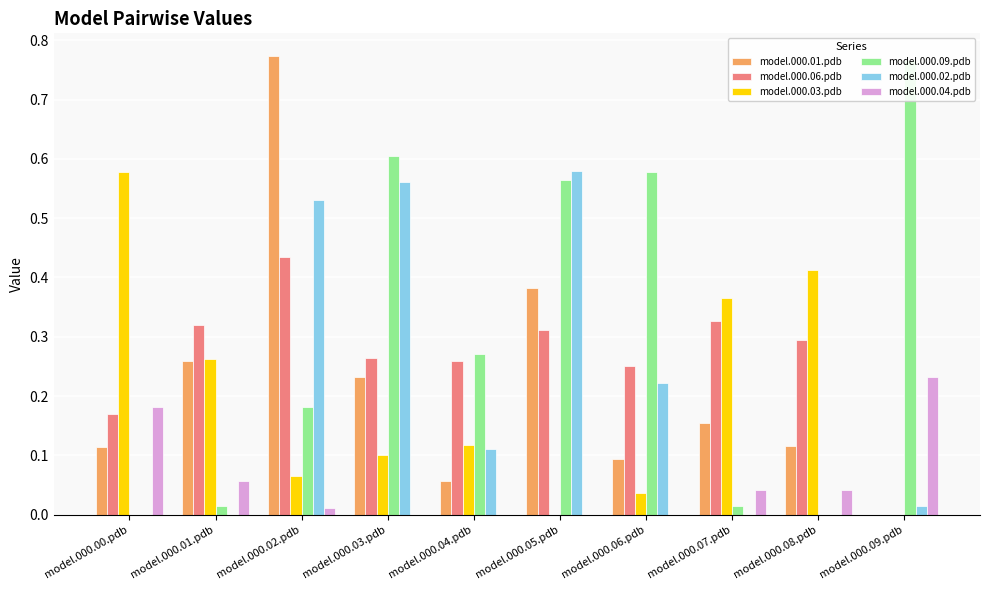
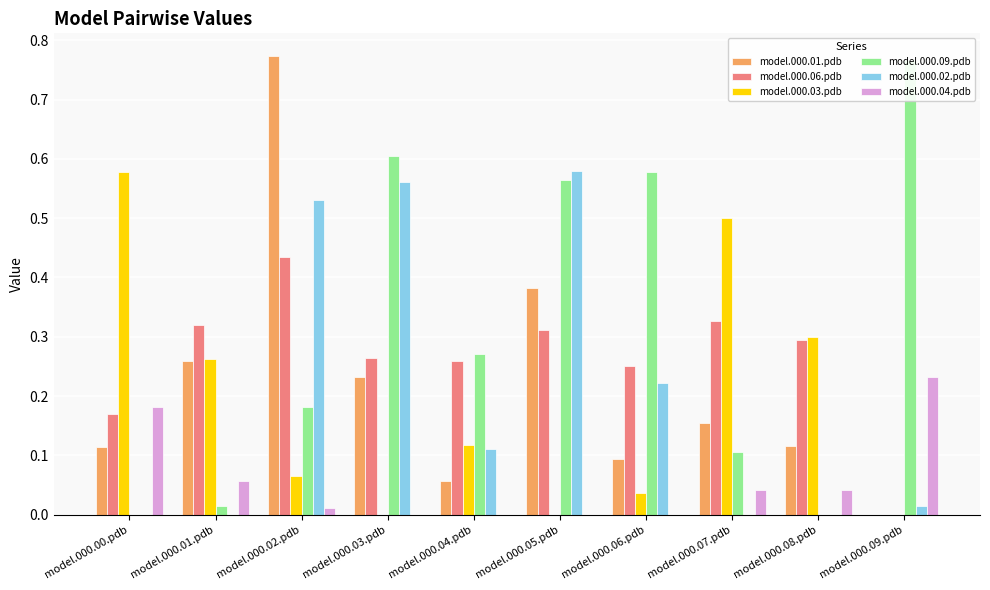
  {
    "model.000.03.pdb": {
      "model.000.00.pdb": 0.58,
      "model.000.01.pdb": 0.26,
      "model.000.02.pdb": 0.07,
-     "model.000.03.pdb": 0.1,
+     "model.000.03.pdb": 0.0,
      "model.000.04.pdb": 0.12,
      "model.000.05.pdb": 0.00,
      "model.000.06.pdb": 0.04,
-     "model.000.07.pdb": 0.37,
-     "model.000.08.pdb": 0.41,
+     "model.000.07.pdb": 0.50,
+     "model.000.08.pdb": 0.30,
      "model.000.09.pdb": 0.00
    },
    "model.000.09.pdb": {
      "model.000.00.pdb": 0.00,
      "model.000.01.pdb": 0.02,
      "model.000.02.pdb": 0.18,
      "model.000.03.pdb": 0.61,
      "model.000.04.pdb": 0.27,
      "model.000.05.pdb": 0.56,
      "model.000.06.pdb": 0.58,
-     "model.000.07.pdb": 0.02,
+     "model.000.07.pdb": 0.11,
      "model.000.08.pdb": 0.00
    },
    "model.000.02.pdb": {
      "model.000.00.pdb": 0.00,
      "model.000.01.pdb": 0.00,
      "model.000.02.pdb": 0.53,
      "model.000.03.pdb": 0.56,
      "model.000.04.pdb": 0.11,
      "model.000.05.pdb": 0.58,
      "model.000.06.pdb": 0.22,
      "model.000.07.pdb": 0.00,
      "model.000.08.pdb": 0.00,
      "model.000.09.pdb": 0.01
    },
    "model.000.04.pdb": {
      "model.000.00.pdb": 0.18,
      "model.000.01.pdb": 0.06,
      "model.000.02.pdb": 0.01,
      "model.000.03.pdb": 0.00,
      "model.000.04.pdb": 0.00,
      "model.000.05.pdb": 0.00,
      "model.000.06.pdb": 0.00,
      "model.000.07.pdb": 0.04,
      "model.000.08.pdb": 0.04,
      "model.000.09.pdb": 0.23
    }
  }
